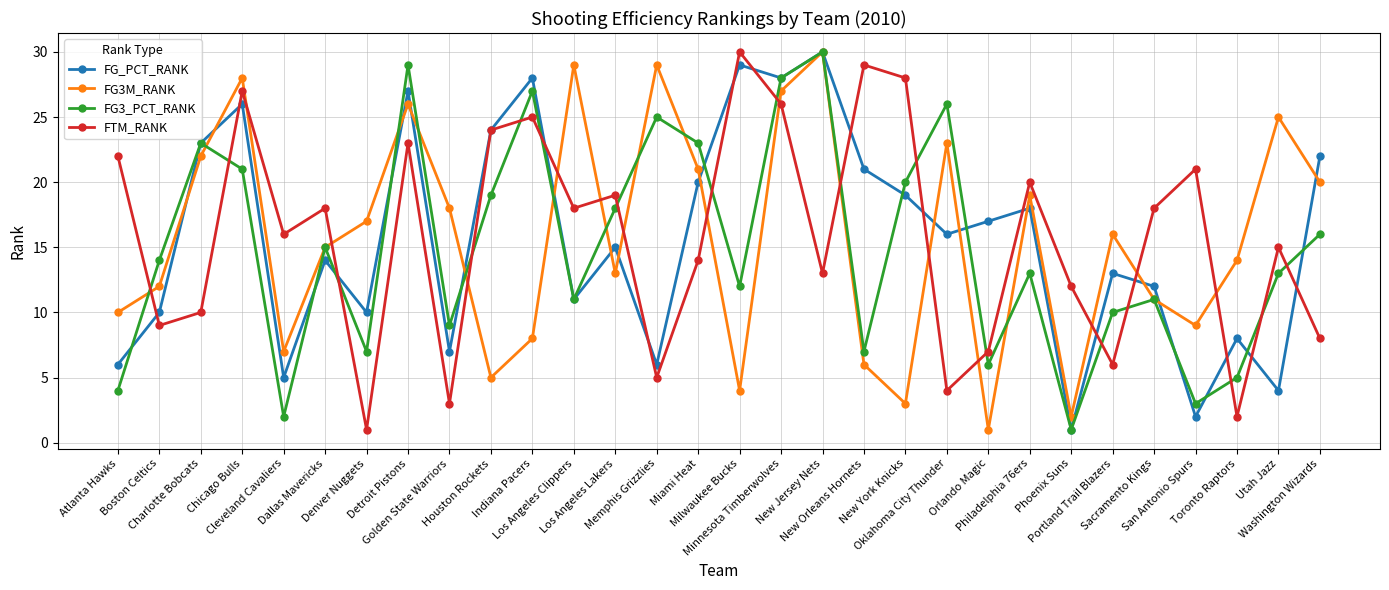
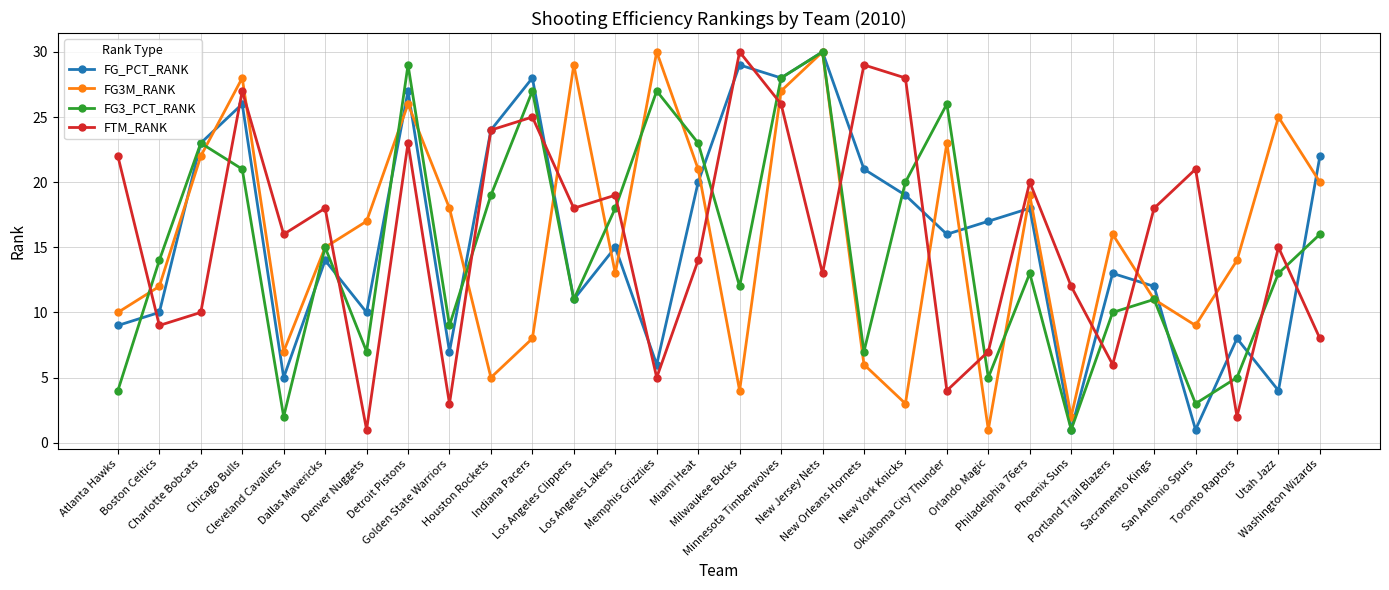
  {
    "FG_PCT_RANK": {
-     "Atlanta Hawks": 6,
+     "Atlanta Hawks": 9,
      "Boston Celtics": 10,
      "Chicago Bulls": 26,
      "Cleveland Cavaliers": 5,
      "Dallas Mavericks": 14,
      "Denver Nuggets": 10,
      "Detroit Pistons": 27,
      "Golden State Warriors": 7,
      "Indiana Pacers": 28,
      "Los Angeles Lakers": 15,
      "Memphis Grizzlies": 6,
      "Miami Heat": 20,
      "Milwaukee Bucks": 29,
      "New Orleans Hornets": 21,
      "New York Knicks": 19,
      "Oklahoma City Thunder": 16,
      "Orlando Magic": 17,
      "Philadelphia 76ers": 18,
      "Portland Trail Blazers": 13,
      "Sacramento Kings": 12,
-     "San Antonio Spurs": 2,
+     "San Antonio Spurs": 1,
      "Toronto Raptors": 8,
      "Utah Jazz": 4,
      "Washington Wizards": 22
    },
    "FG3M_RANK": {
      "Atlanta Hawks": 10,
      "Boston Celtics": 12,
      "Charlotte Bobcats": 22,
      "Chicago Bulls": 28,
      "Cleveland Cavaliers": 7,
      "Denver Nuggets": 17,
      "Detroit Pistons": 26,
      "Golden State Warriors": 18,
      "Houston Rockets": 5,
      "Indiana Pacers": 8,
      "Los Angeles Clippers": 29,
      "Los Angeles Lakers": 13,
-     "Memphis Grizzlies": 29,
+     "Memphis Grizzlies": 30,
      "Miami Heat": 21,
      "Milwaukee Bucks": 4,
      "Minnesota Timberwolves": 27,
      "New Orleans Hornets": 6,
      "New York Knicks": 3,
      "Oklahoma City Thunder": 23,
      "Orlando Magic": 1,
      "Philadelphia 76ers": 19,
      "Phoenix Suns": 2,
      "Portland Trail Blazers": 16,
      "San Antonio Spurs": 9,
      "Toronto Raptors": 14,
      "Utah Jazz": 25,
      "Washington Wizards": 20
    },
    "FG3_PCT_RANK": {
      "Atlanta Hawks": 4,
      "Boston Celtics": 14,
      "Chicago Bulls": 21,
      "Cleveland Cavaliers": 2,
      "Denver Nuggets": 7,
      "Detroit Pistons": 29,
      "Golden State Warriors": 9,
      "Houston Rockets": 19,
      "Indiana Pacers": 27,
      "Los Angeles Lakers": 18,
-     "Memphis Grizzlies": 25,
+     "Memphis Grizzlies": 27,
      "Miami Heat": 23,
      "Milwaukee Bucks": 12,
      "New Orleans Hornets": 7,
      "New York Knicks": 20,
      "Oklahoma City Thunder": 26,
-     "Orlando Magic": 6,
+     "Orlando Magic": 5,
      "Philadelphia 76ers": 13,
      "Portland Trail Blazers": 10,
      "San Antonio Spurs": 3,
      "Toronto Raptors": 5,
      "Utah Jazz": 13,
      "Washington Wizards": 16
    },
    "FTM_RANK": {
      "Atlanta Hawks": 22,
      "Boston Celtics": 9,
      "Charlotte Bobcats": 10,
      "Chicago Bulls": 27,
      "Cleveland Cavaliers": 16,
      "Dallas Mavericks": 18,
      "Denver Nuggets": 1,
      "Detroit Pistons": 23,
      "Golden State Warriors": 3,
      "Indiana Pacers": 25,
      "Los Angeles Clippers": 18,
      "Los Angeles Lakers": 19,
      "Memphis Grizzlies": 5,
      "Miami Heat": 14,
      "Milwaukee Bucks": 30,
      "Minnesota Timberwolves": 26,
      "New Jersey Nets": 13,
      "New Orleans Hornets": 29,
      "New York Knicks": 28,
      "Oklahoma City Thunder": 4,
      "Orlando Magic": 7,
      "Philadelphia 76ers": 20,
      "Phoenix Suns": 12,
      "Portland Trail Blazers": 6,
      "Sacramento Kings": 18,
      "San Antonio Spurs": 21,
      "Toronto Raptors": 2,
      "Utah Jazz": 15,
      "Washington Wizards": 8
    }
  }
